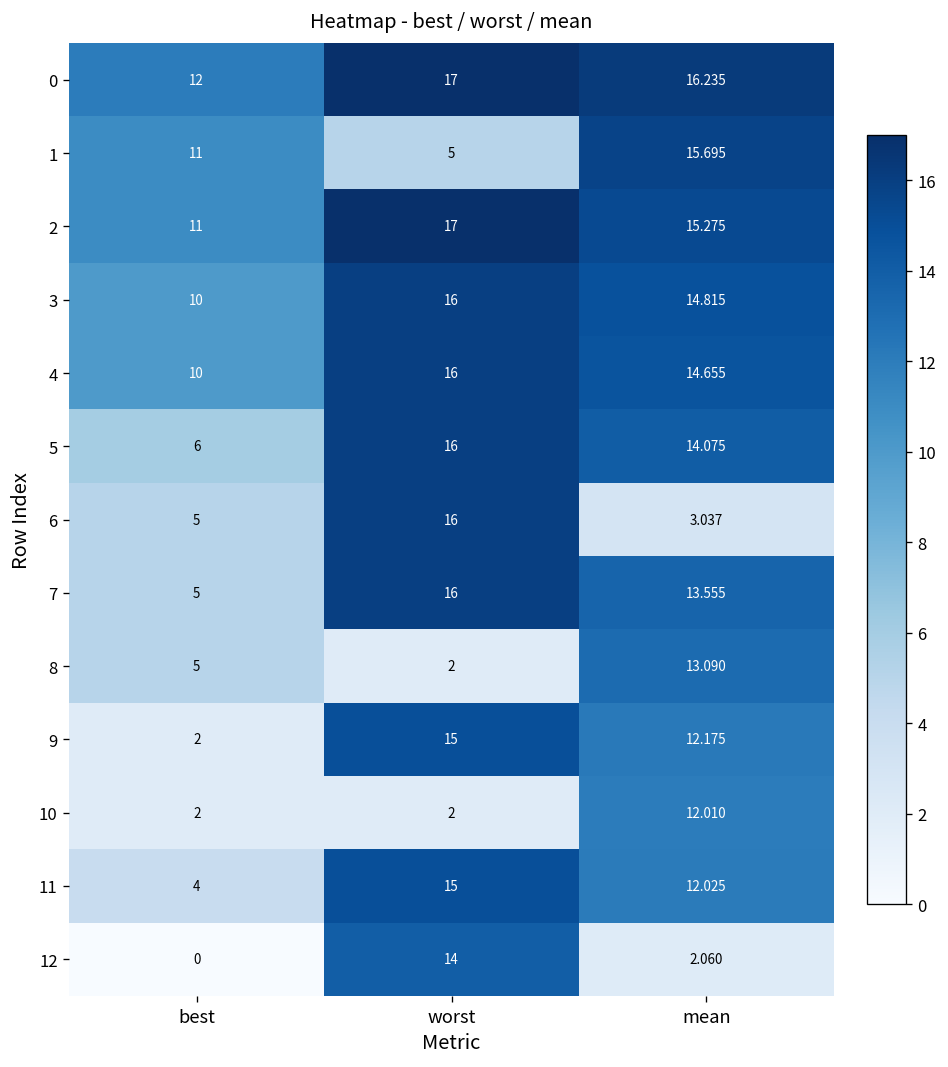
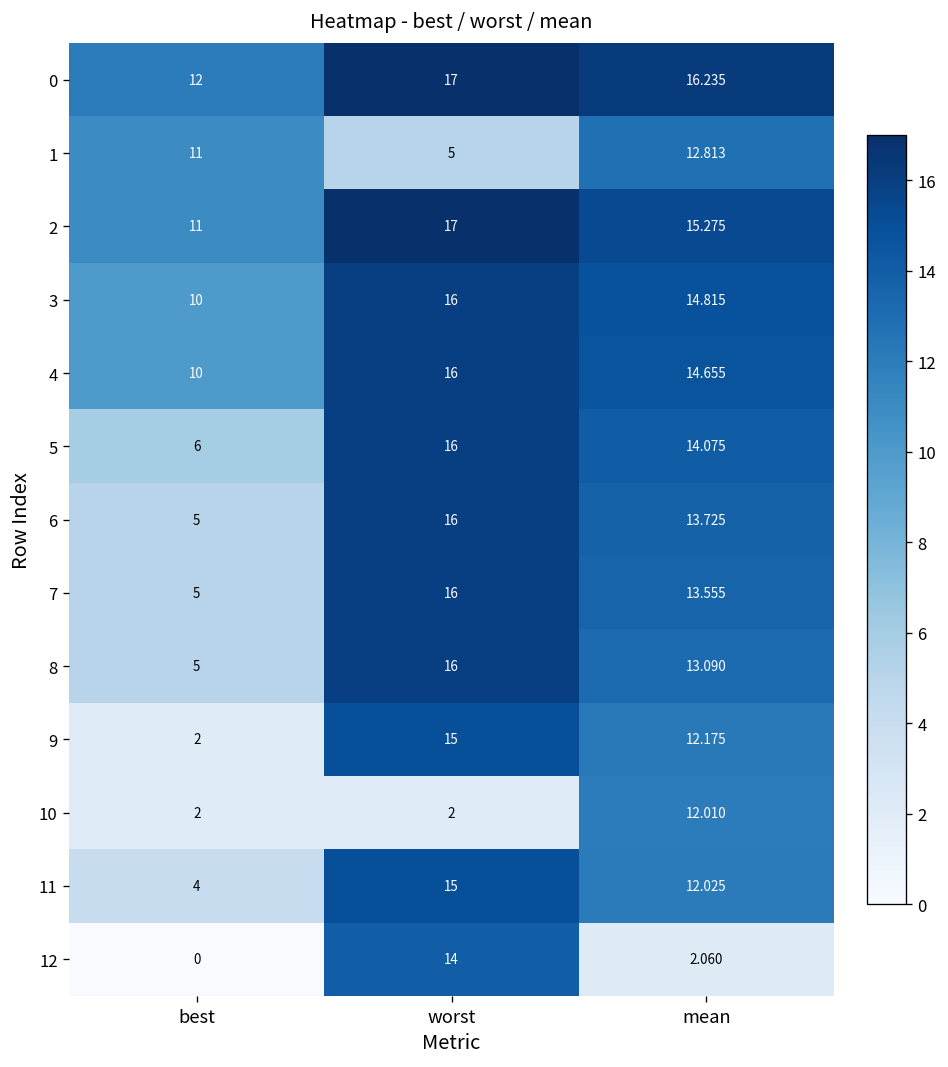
  {
    "0": {
      "best": 12,
      "worst": 17,
      "mean": 16.235
    },
    "1": {
      "best": 11,
      "worst": 5,
-     "mean": 15.695
+     "mean": 12.813
    },
    "2": {
      "best": 11,
      "worst": 17,
      "mean": 15.275
    },
    "3": {
      "best": 10,
      "worst": 16,
      "mean": 14.815
    },
    "4": {
      "best": 10,
      "worst": 16,
      "mean": 14.655
    },
    "5": {
      "best": 6,
      "worst": 16,
      "mean": 14.075
    },
    "6": {
      "best": 5,
      "worst": 16,
-     "mean": 3.037
+     "mean": 13.725
    },
    "7": {
      "best": 5,
      "worst": 16,
      "mean": 13.555
    },
    "8": {
      "best": 5,
-     "worst": 2,
+     "worst": 16,
      "mean": 13.090
    },
    "9": {
      "best": 2,
      "worst": 15,
      "mean": 12.175
    },
    "10": {
      "best": 2,
      "worst": 2,
      "mean": 12.010
    },
    "11": {
      "best": 4,
      "worst": 15,
      "mean": 12.025
    },
    "12": {
      "best": 0,
      "worst": 14,
      "mean": 2.060
    }
  }
